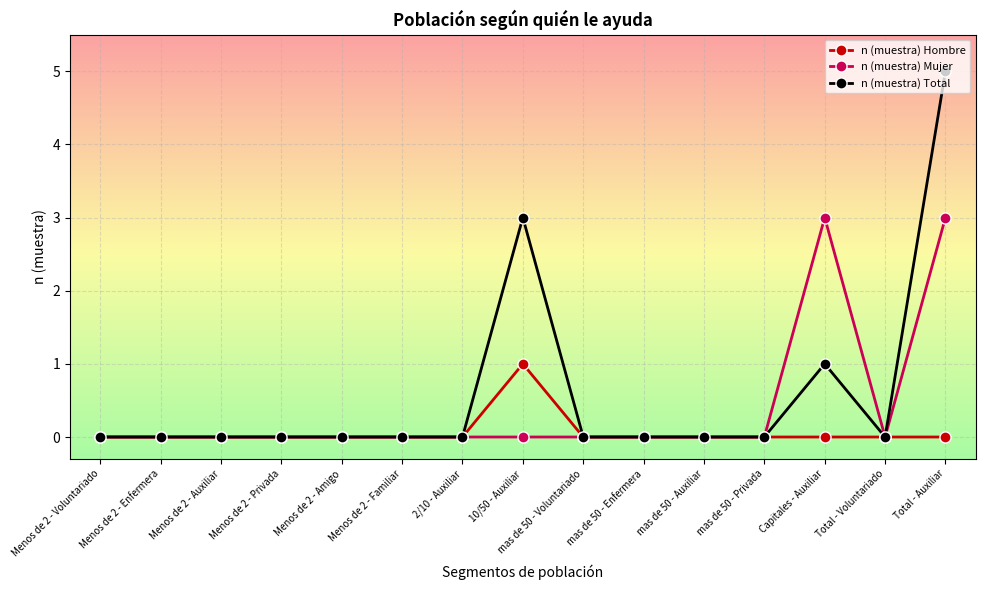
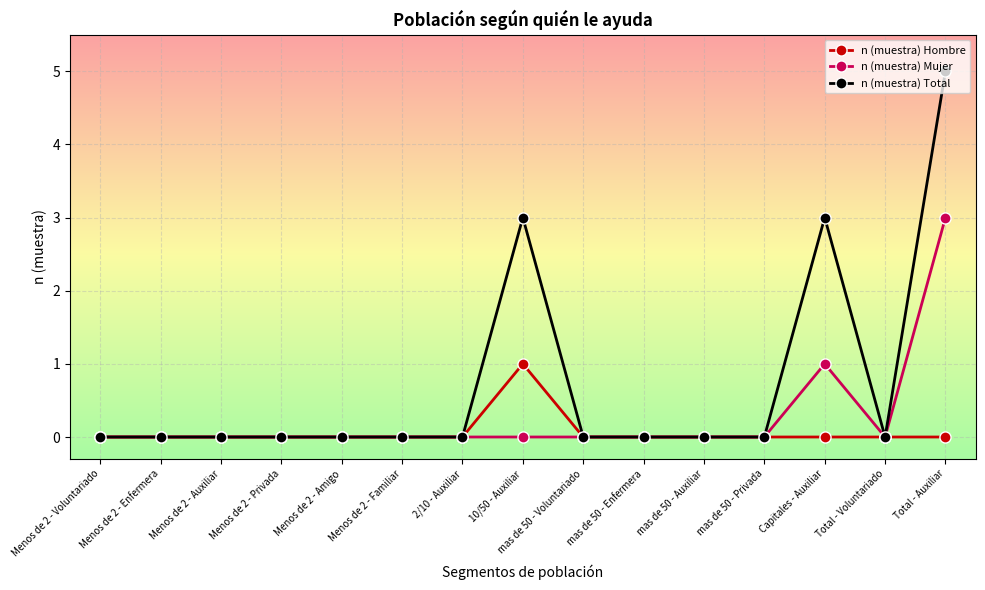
  {
    "n (muestra) Hombre": {
      "10/50 - Auxiliar": 1,
      "Capitales - Auxiliar": 0,
      "Total - Auxiliar": 0
    },
    "n (muestra) Mujer": {
      "10/50 - Auxiliar": 0,
-     "Capitales - Auxiliar": 3,
+     "Capitales - Auxiliar": 1,
      "Total - Auxiliar": 3
    },
    "n (muestra) Total": {
      "10/50 - Auxiliar": 3,
-     "Capitales - Auxiliar": 1
+     "Capitales - Auxiliar": 3
    }
  }
